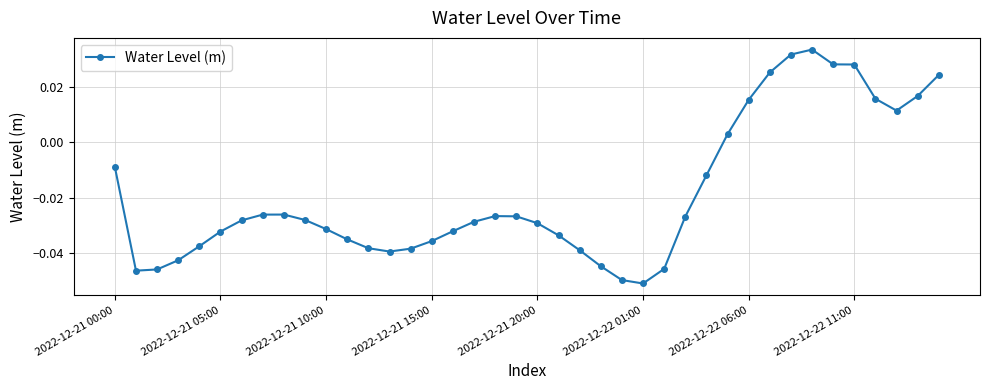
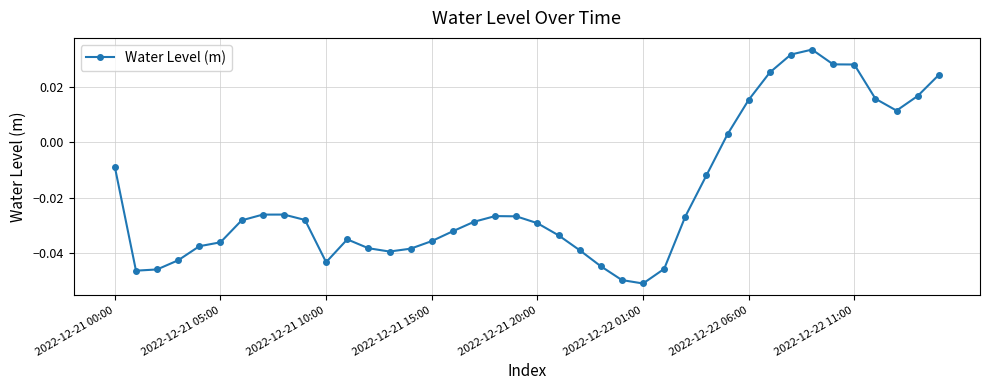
  {
    "2022-12-21 00:00": -0.009,
-   "2022-12-21 05:00": -0.032,
-   "2022-12-21 10:00": -0.031,
+   "2022-12-21 05:00": -0.036,
+   "2022-12-21 10:00": -0.043,
    "2022-12-21 15:00": -0.036,
    "2022-12-21 20:00": -0.029,
    "2022-12-22 01:00": -0.051,
    "2022-12-22 06:00": 0.015,
    "2022-12-22 11:00": 0.028
  }
